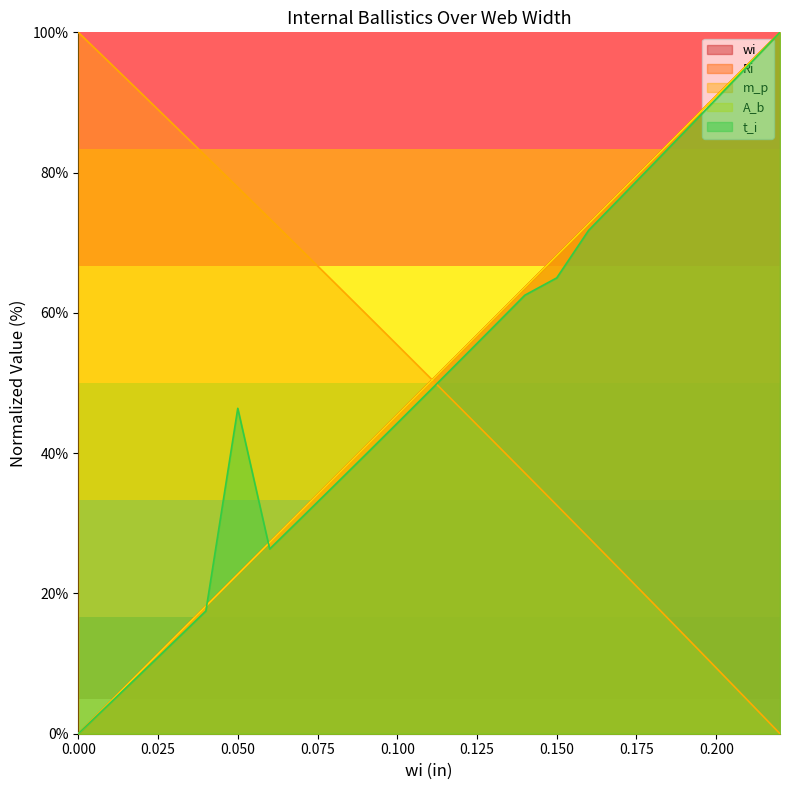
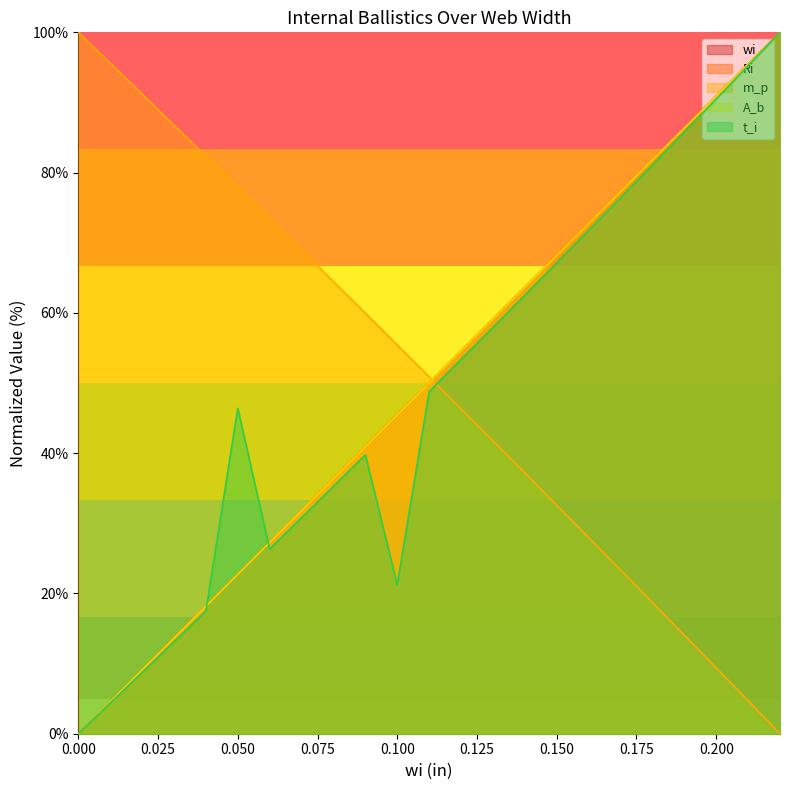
  {
    "t_i": {
      "0.050": "46%",
-     "0.100": "44%",
-     "0.150": "65%"
+     "0.100": "21%",
+     "0.150": "67%"
    }
  }
